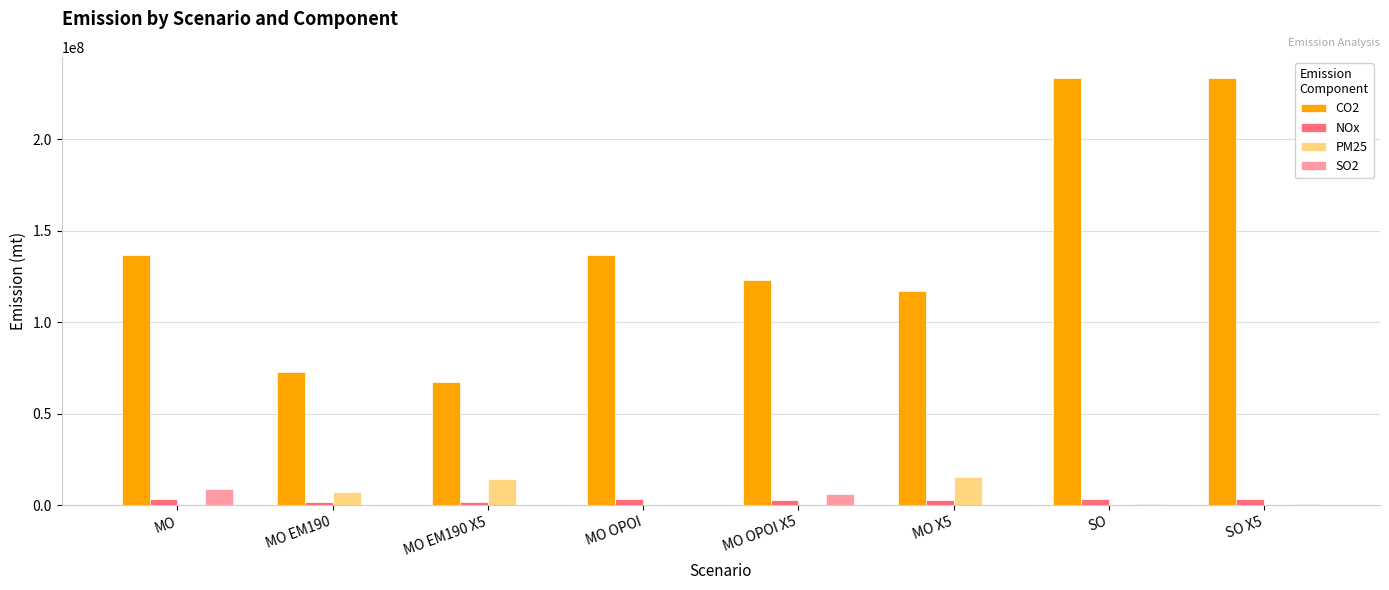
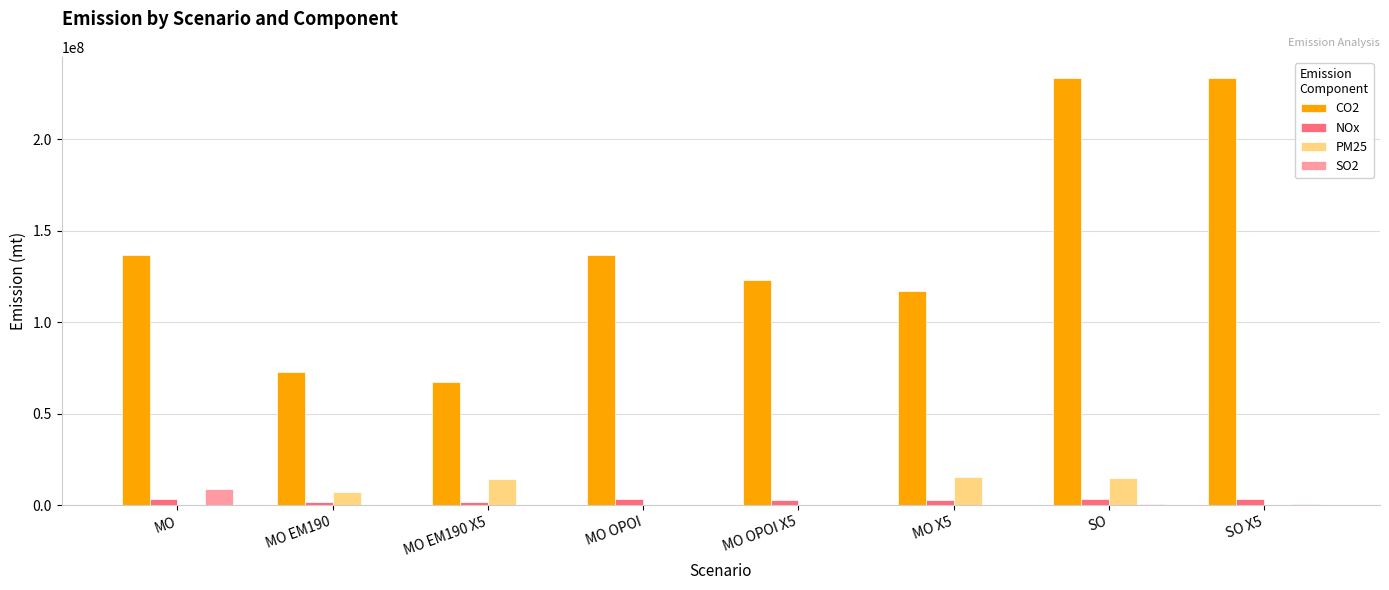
  {
    "CO2": {
      "MO": 136000000,
      "MO EM190": 73000000,
      "MO EM190 X5": 67000000,
      "MO OPOI": 137000000,
      "MO OPOI X5": 123000000,
      "MO X5": 117000000,
      "SO": 233000000,
      "SO X5": 233000000
    },
    "NOx": {
      "MO": 3000000,
      "MO EM190": 2000000,
      "MO EM190 X5": 2000000,
      "MO OPOI": 3000000,
      "MO OPOI X5": 3000000,
      "MO X5": 3000000,
      "SO": 3000000,
      "SO X5": 4000000
    },
    "PM25": {
      "MO EM190": 7000000,
      "MO EM190 X5": 14000000,
      "MO X5": 15000000,
-     "SO": 0
+     "SO": 15000000
    },
    "SO2": {
      "MO": 9000000,
-     "MO OPOI X5": 6000000
+     "MO OPOI X5": 0
    }
  }
